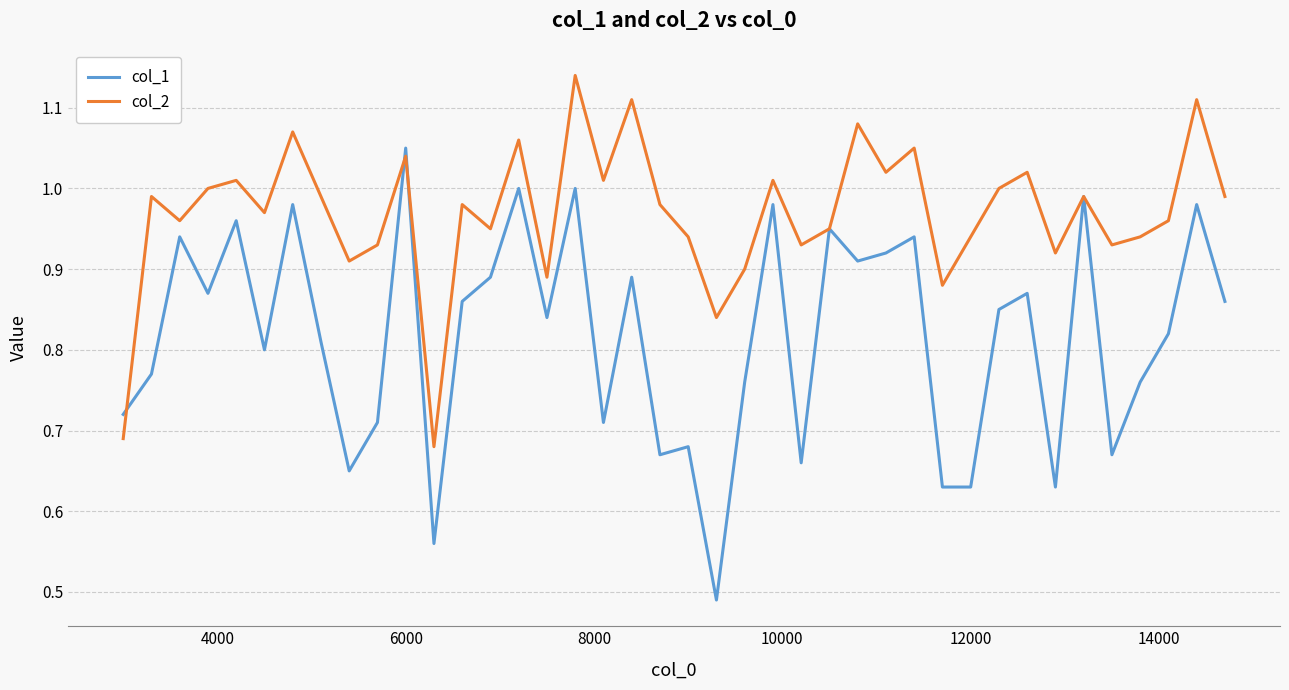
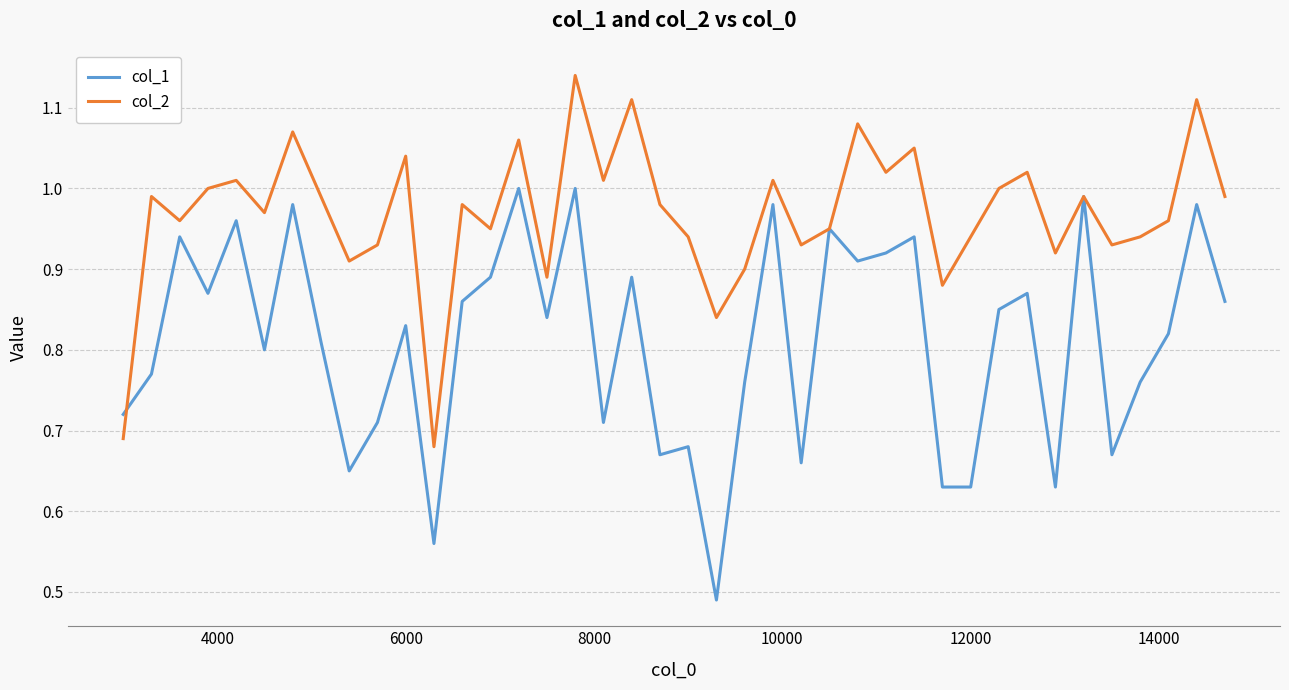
  {
    "col_1": {
-     "6000": 1.05,
+     "6000": 0.83,
      "12000": 0.63
    },
    "col_2": {
      "6000": 1.04,
      "12000": 0.94
    }
  }
